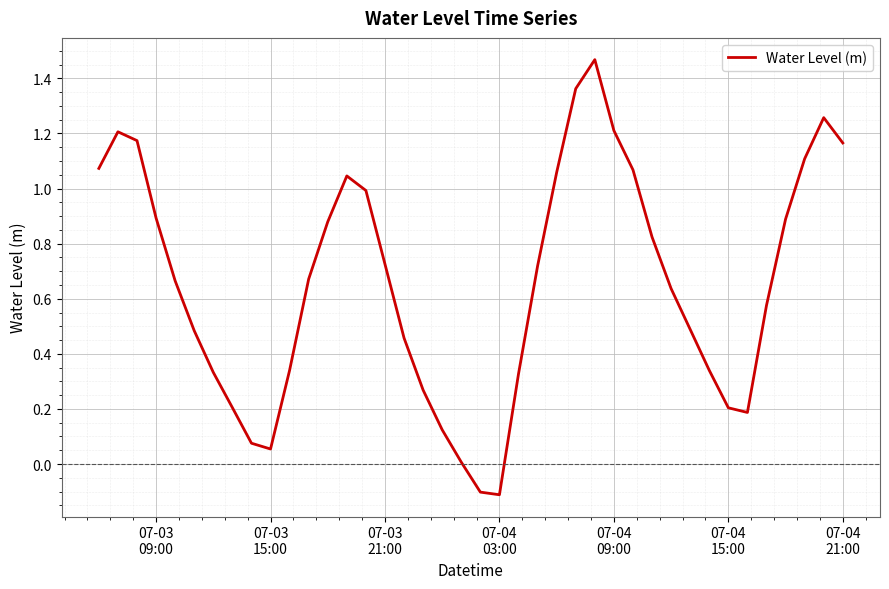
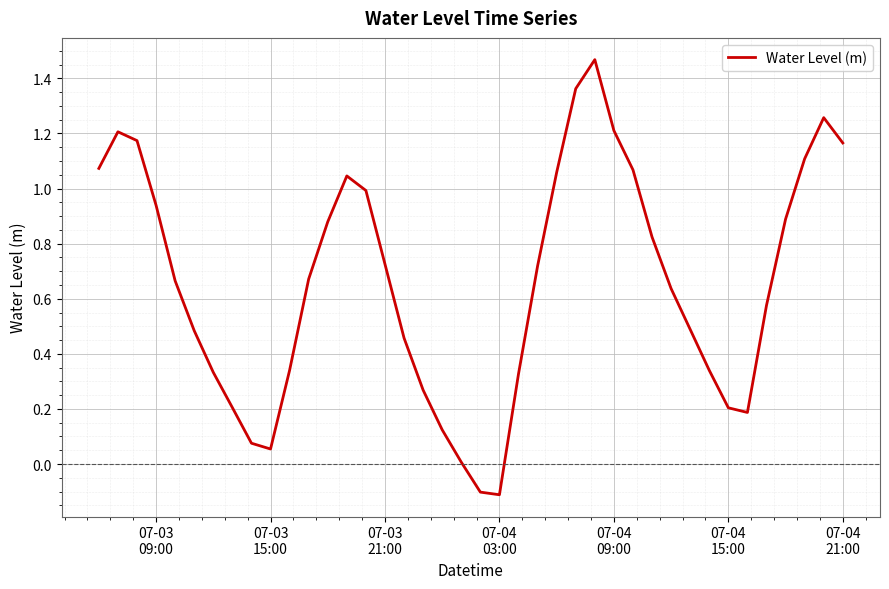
  {
-   "07-03 09:00": 0.89,
+   "07-03 09:00": 0.94,
    "07-03 15:00": 0.05,
    "07-03 21:00": 0.73,
    "07-04 03:00": -0.11,
    "07-04 09:00": 1.21,
    "07-04 15:00": 0.20,
    "07-04 21:00": 1.17
  }
